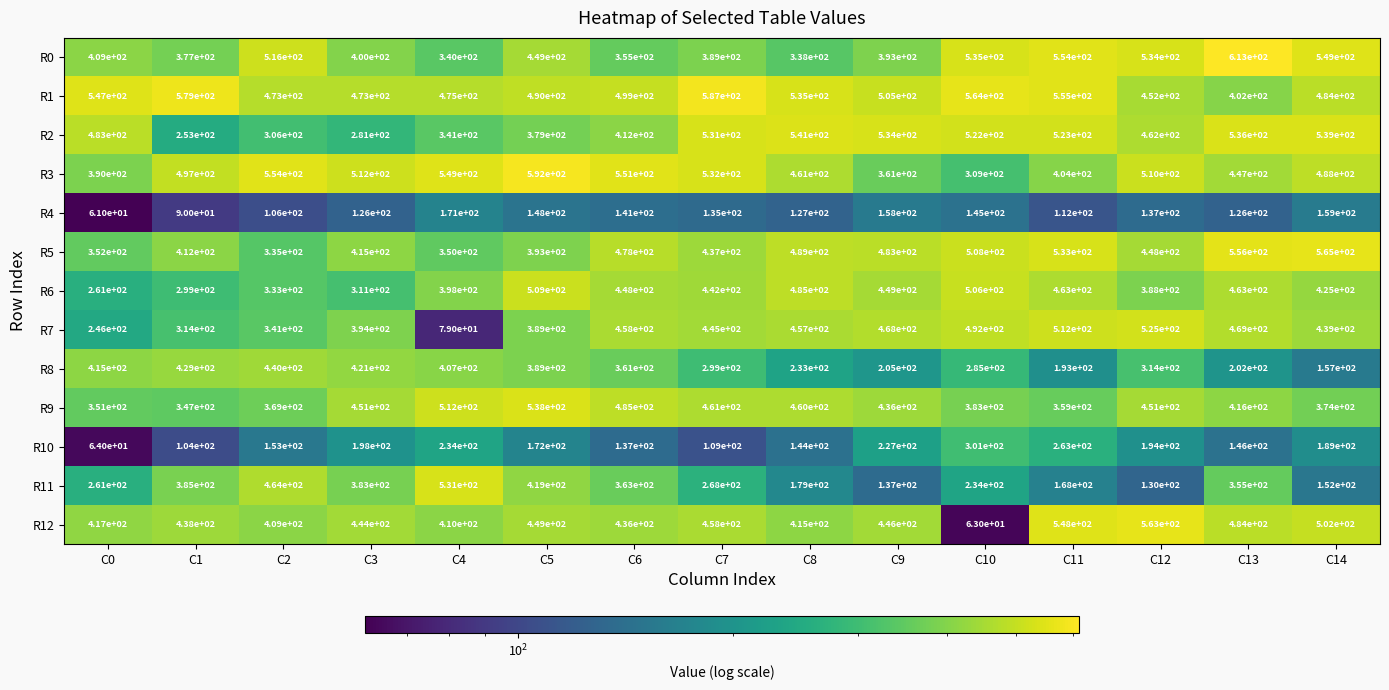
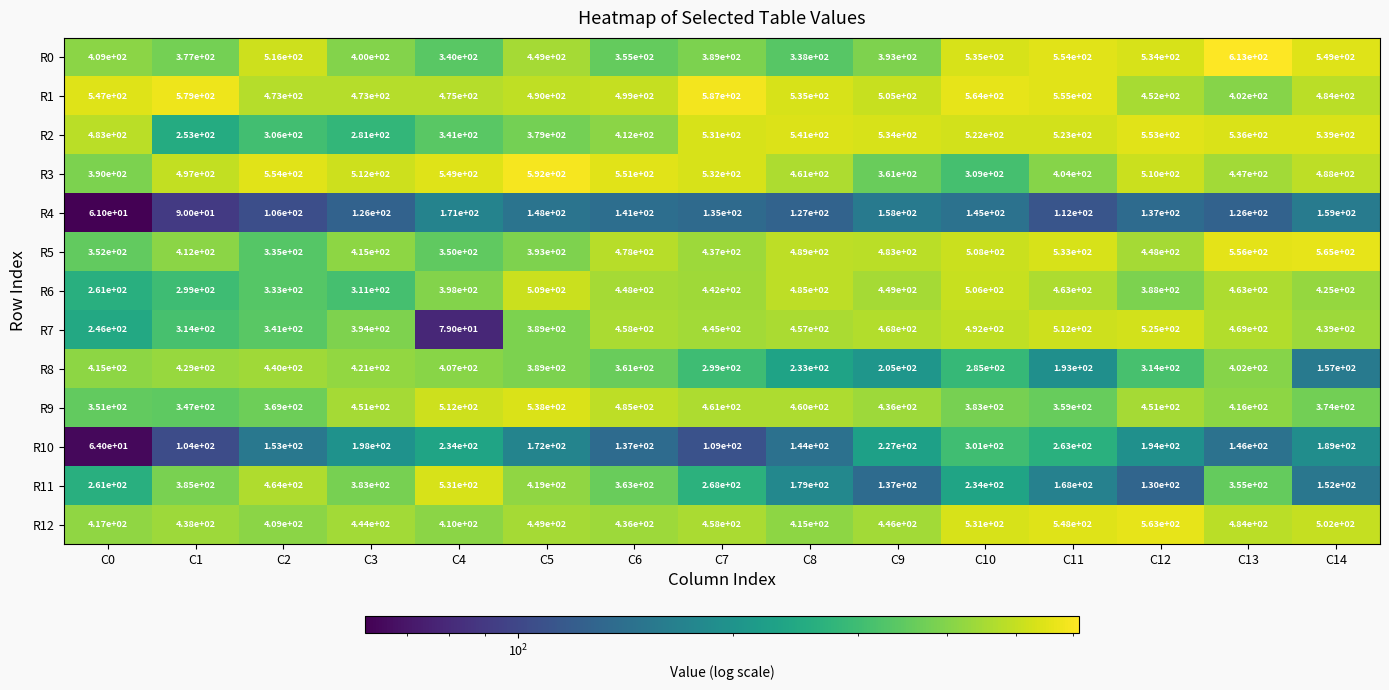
  {
    "R0": {
      "C0": "4.09e+02",
      "C1": "3.77e+02",
      "C2": "5.16e+02",
      "C3": "4.00e+02",
      "C4": "3.40e+02",
      "C5": "4.49e+02",
      "C6": "3.55e+02",
      "C7": "3.89e+02",
      "C8": "3.38e+02",
      "C9": "3.93e+02",
      "C10": "5.35e+02",
      "C11": "5.54e+02",
      "C12": "5.34e+02",
      "C13": "6.13e+02",
      "C14": "5.49e+02"
    },
    "R1": {
      "C0": "5.47e+02",
      "C1": "5.79e+02",
      "C2": "4.73e+02",
      "C3": "4.73e+02",
      "C4": "4.75e+02",
      "C5": "4.90e+02",
      "C6": "4.99e+02",
      "C7": "5.87e+02",
      "C8": "5.35e+02",
      "C9": "5.05e+02",
      "C10": "5.64e+02",
      "C11": "5.55e+02",
      "C12": "4.52e+02",
      "C13": "4.02e+02",
      "C14": "4.84e+02"
    },
    "R2": {
      "C0": "4.83e+02",
      "C1": "2.53e+02",
      "C2": "3.06e+02",
      "C3": "2.81e+02",
      "C4": "3.41e+02",
      "C5": "3.79e+02",
      "C6": "4.12e+02",
      "C7": "5.31e+02",
      "C8": "5.41e+02",
      "C9": "5.34e+02",
      "C10": "5.22e+02",
      "C11": "5.23e+02",
-     "C12": "4.62e+02",
+     "C12": "5.53e+02",
      "C13": "5.36e+02",
      "C14": "5.39e+02"
    },
    "R3": {
      "C0": "3.90e+02",
      "C1": "4.97e+02",
      "C2": "5.54e+02",
      "C3": "5.12e+02",
      "C4": "5.49e+02",
      "C5": "5.92e+02",
      "C6": "5.51e+02",
      "C7": "5.32e+02",
      "C8": "4.61e+02",
      "C9": "3.61e+02",
      "C10": "3.09e+02",
      "C11": "4.04e+02",
      "C12": "5.10e+02",
      "C13": "4.47e+02",
      "C14": "4.88e+02"
    },
    "R4": {
      "C0": "6.10e+01",
      "C1": "9.00e+01",
      "C2": "1.06e+02",
      "C3": "1.26e+02",
      "C4": "1.71e+02",
      "C5": "1.48e+02",
      "C6": "1.41e+02",
      "C7": "1.35e+02",
      "C8": "1.27e+02",
      "C9": "1.58e+02",
      "C10": "1.45e+02",
      "C11": "1.12e+02",
      "C12": "1.37e+02",
      "C13": "1.26e+02",
      "C14": "1.59e+02"
    },
    "R5": {
      "C0": "3.52e+02",
      "C1": "4.12e+02",
      "C2": "3.35e+02",
      "C3": "4.15e+02",
      "C4": "3.50e+02",
      "C5": "3.93e+02",
      "C6": "4.78e+02",
      "C7": "4.37e+02",
      "C8": "4.89e+02",
      "C9": "4.83e+02",
      "C10": "5.08e+02",
      "C11": "5.33e+02",
      "C12": "4.48e+02",
      "C13": "5.56e+02",
      "C14": "5.65e+02"
    },
    "R6": {
      "C0": "2.61e+02",
      "C1": "2.99e+02",
      "C2": "3.33e+02",
      "C3": "3.11e+02",
      "C4": "3.98e+02",
      "C5": "5.09e+02",
      "C6": "4.48e+02",
      "C7": "4.42e+02",
      "C8": "4.85e+02",
      "C9": "4.49e+02",
      "C10": "5.06e+02",
      "C11": "4.63e+02",
      "C12": "3.88e+02",
      "C13": "4.63e+02",
      "C14": "4.25e+02"
    },
    "R7": {
      "C0": "2.46e+02",
      "C1": "3.14e+02",
      "C2": "3.41e+02",
      "C3": "3.94e+02",
      "C4": "7.90e+01",
      "C5": "3.89e+02",
      "C6": "4.58e+02",
      "C7": "4.45e+02",
      "C8": "4.57e+02",
      "C9": "4.68e+02",
      "C10": "4.92e+02",
      "C11": "5.12e+02",
      "C12": "5.25e+02",
      "C13": "4.69e+02",
      "C14": "4.39e+02"
    },
    "R8": {
      "C0": "4.15e+02",
      "C1": "4.29e+02",
      "C2": "4.40e+02",
      "C3": "4.21e+02",
      "C4": "4.07e+02",
      "C5": "3.89e+02",
      "C6": "3.61e+02",
      "C7": "2.99e+02",
      "C8": "2.33e+02",
      "C9": "2.05e+02",
      "C10": "2.85e+02",
      "C11": "1.93e+02",
      "C12": "3.14e+02",
-     "C13": "2.02e+02",
+     "C13": "4.02e+02",
      "C14": "1.57e+02"
    },
    "R9": {
      "C0": "3.51e+02",
      "C1": "3.47e+02",
      "C2": "3.69e+02",
      "C3": "4.51e+02",
      "C4": "5.12e+02",
      "C5": "5.38e+02",
      "C6": "4.85e+02",
      "C7": "4.61e+02",
      "C8": "4.60e+02",
      "C9": "4.36e+02",
      "C10": "3.83e+02",
      "C11": "3.59e+02",
      "C12": "4.51e+02",
      "C13": "4.16e+02",
      "C14": "3.74e+02"
    },
    "R10": {
      "C0": "6.40e+01",
      "C1": "1.04e+02",
      "C2": "1.53e+02",
      "C3": "1.98e+02",
      "C4": "2.34e+02",
      "C5": "1.72e+02",
      "C6": "1.37e+02",
      "C7": "1.09e+02",
      "C8": "1.44e+02",
      "C9": "2.27e+02",
      "C10": "3.01e+02",
      "C11": "2.63e+02",
      "C12": "1.94e+02",
      "C13": "1.46e+02",
      "C14": "1.89e+02"
    },
    "R11": {
      "C0": "2.61e+02",
      "C1": "3.85e+02",
      "C2": "4.64e+02",
      "C3": "3.83e+02",
      "C4": "5.31e+02",
      "C5": "4.19e+02",
      "C6": "3.63e+02",
      "C7": "2.68e+02",
      "C8": "1.79e+02",
      "C9": "1.37e+02",
      "C10": "2.34e+02",
      "C11": "1.68e+02",
      "C12": "1.30e+02",
      "C13": "3.55e+02",
      "C14": "1.52e+02"
    },
    "R12": {
      "C0": "4.17e+02",
      "C1": "4.38e+02",
      "C2": "4.09e+02",
      "C3": "4.44e+02",
      "C4": "4.10e+02",
      "C5": "4.49e+02",
      "C6": "4.36e+02",
      "C7": "4.58e+02",
      "C8": "4.15e+02",
      "C9": "4.46e+02",
-     "C10": "6.30e+01",
+     "C10": "5.31e+02",
      "C11": "5.48e+02",
      "C12": "5.63e+02",
      "C13": "4.84e+02",
      "C14": "5.02e+02"
    }
  }
